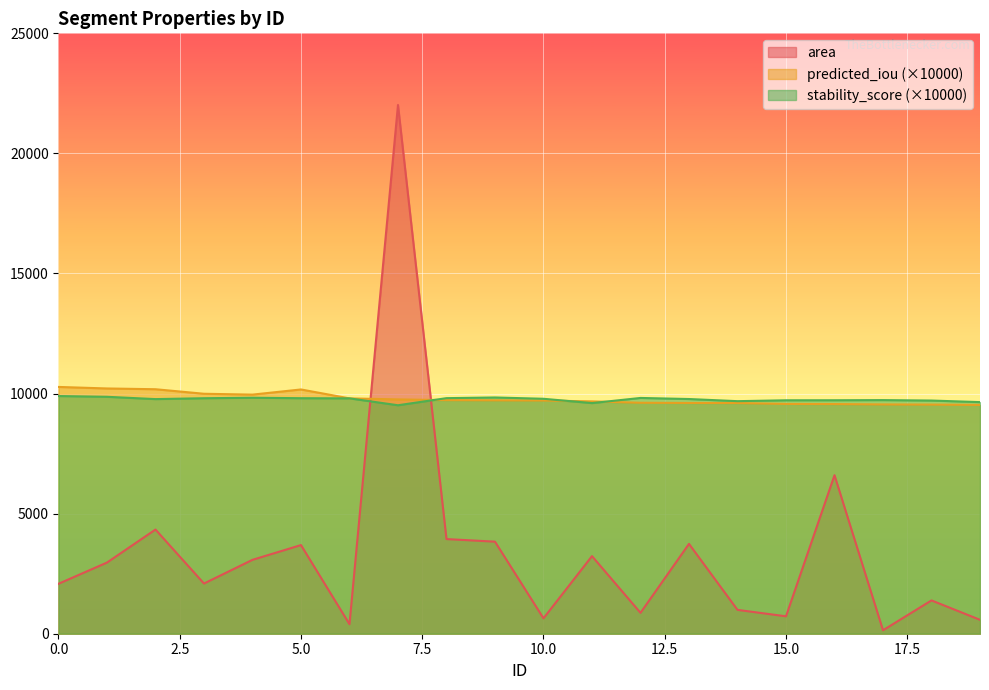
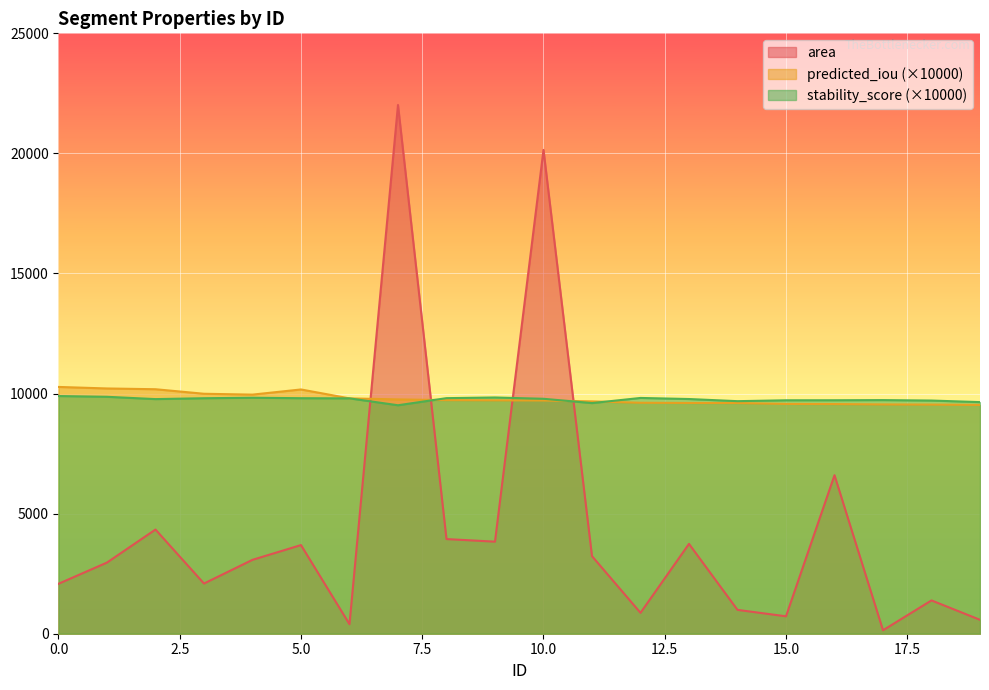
  {
    "area": {
      "0.0": 2100,
      "5.0": 3700,
-     "10.0": 600,
+     "10.0": 20100,
      "15.0": 700
    },
    "predicted_iou (×10000)": {
      "0.0": 10300,
      "5.0": 10200,
      "15.0": 9600
    },
    "stability_score (×10000)": {
      "0.0": 9900,
      "5.0": 9800,
      "15.0": 9700
    }
  }
